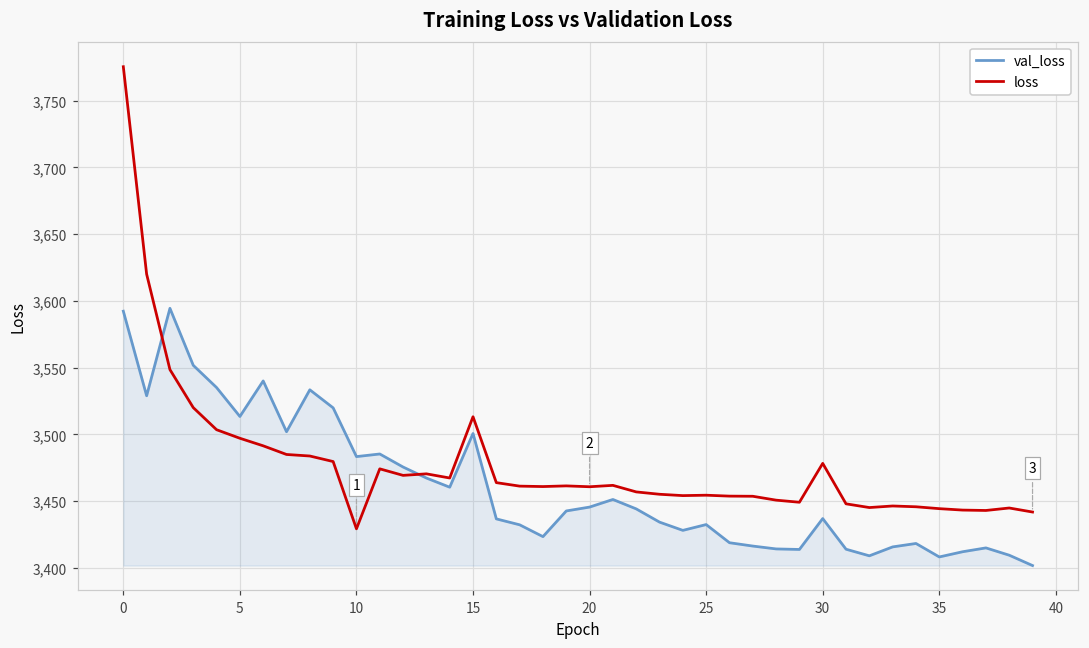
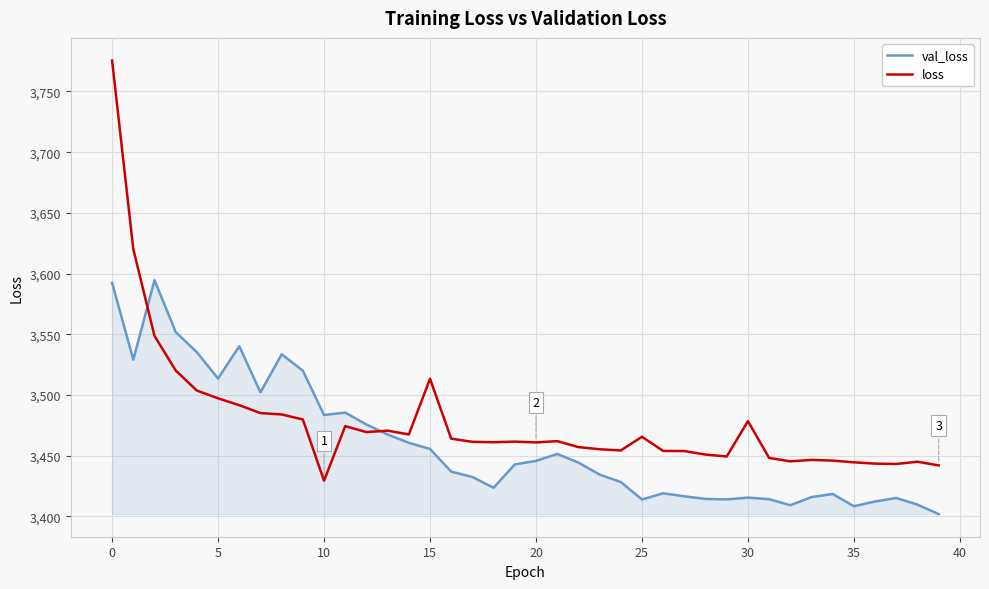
  {
    "val_loss": {
      "0": "3,592",
      "5": "3,513",
      "10": "3,483",
-     "15": "3,501",
+     "15": "3,455",
      "20": "3,446",
-     "25": "3,432",
-     "30": "3,437",
+     "25": "3,414",
+     "30": "3,415",
      "35": "3,408"
    },
    "loss": {
      "0": "3,775",
      "5": "3,497",
      "15": "3,513",
-     "25": "3,454",
+     "25": "3,465",
      "30": "3,478",
      "35": "3,444"
    }
  }
